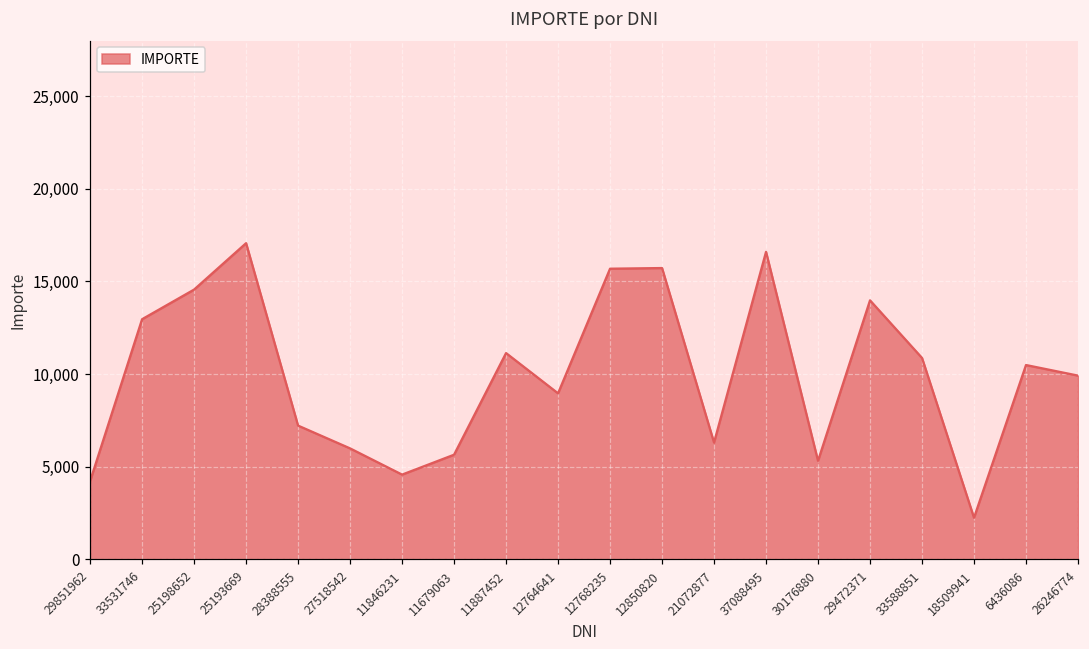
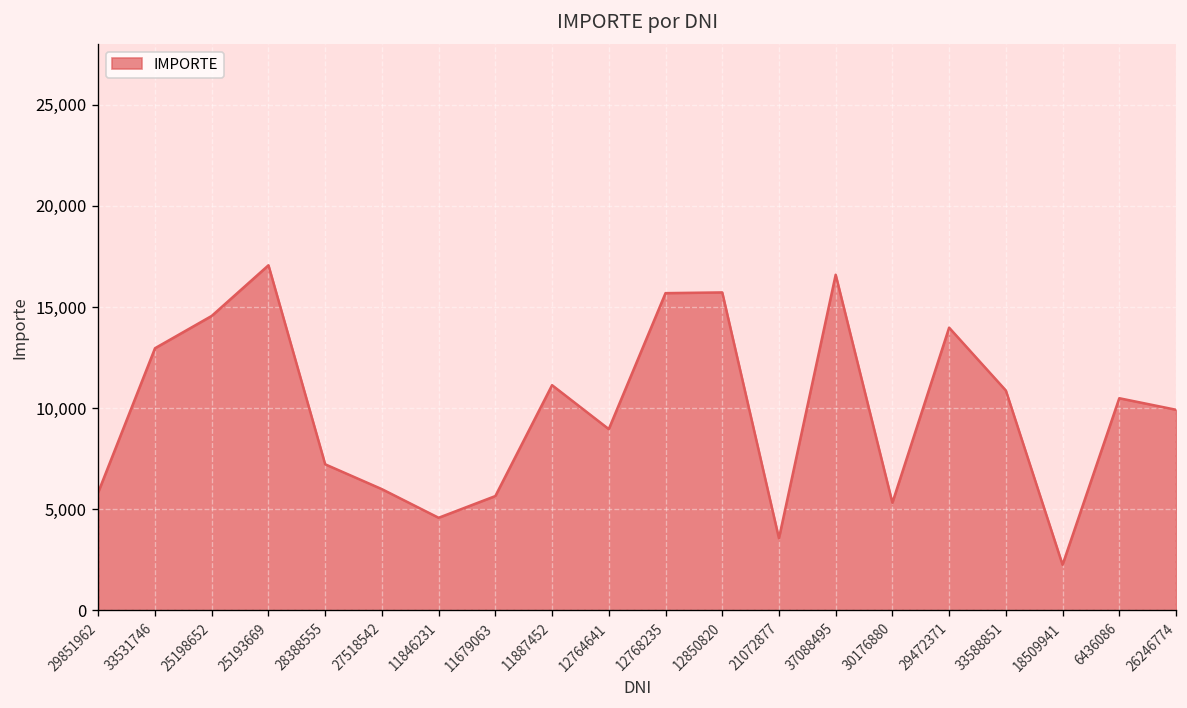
  {
-   "29851962": "4,200",
+   "29851962": "5,800",
    "33531746": "13,000",
    "25198652": "14,600",
    "25193669": "17,100",
    "28388555": "7,200",
    "27518542": "6,000",
    "11846231": "4,600",
    "11679063": "5,600",
    "11887452": "11,100",
    "12764641": "9,000",
    "12768235": "15,700",
    "12850820": "15,700",
-   "21072877": "6,300",
+   "21072877": "3,600",
    "37088495": "16,600",
    "30176880": "5,300",
    "29472371": "14,000",
    "33588851": "10,900",
    "18509941": "2,200",
    "6436086": "10,500",
    "26246774": "9,900"
  }
